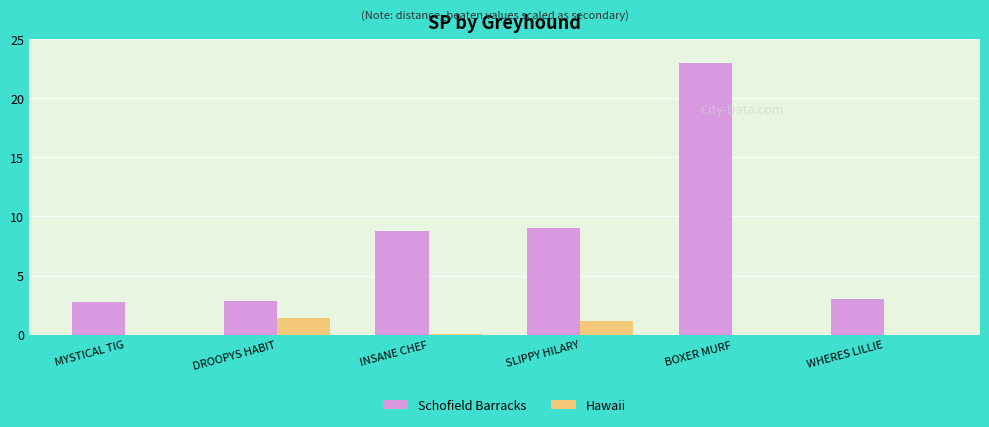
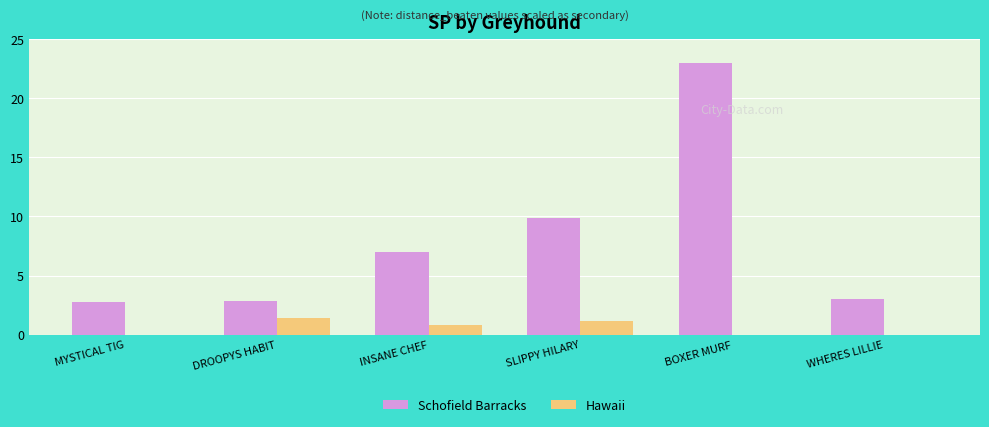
  {
    "Schofield Barracks": {
      "MYSTICAL TIG": 2.8,
      "DROOPYS HABIT": 2.9,
-     "INSANE CHEF": 8.8,
-     "SLIPPY HILARY": 9.0,
+     "INSANE CHEF": 7.0,
+     "SLIPPY HILARY": 9.9,
      "BOXER MURF": 23.0,
      "WHERES LILLIE": 3.0
    },
    "Hawaii": {
      "MYSTICAL TIG": 0.0,
      "DROOPYS HABIT": 1.4,
-     "INSANE CHEF": 0.1,
+     "INSANE CHEF": 0.8,
      "SLIPPY HILARY": 1.1,
      "BOXER MURF": 0.0,
      "WHERES LILLIE": 0.0
    }
  }
